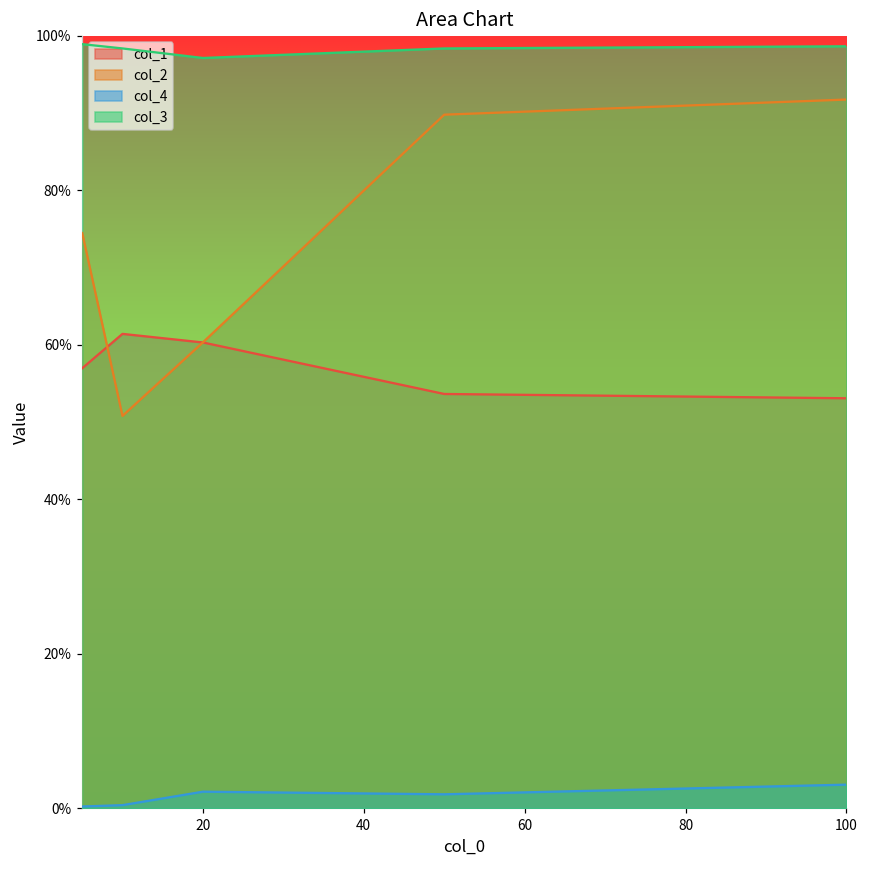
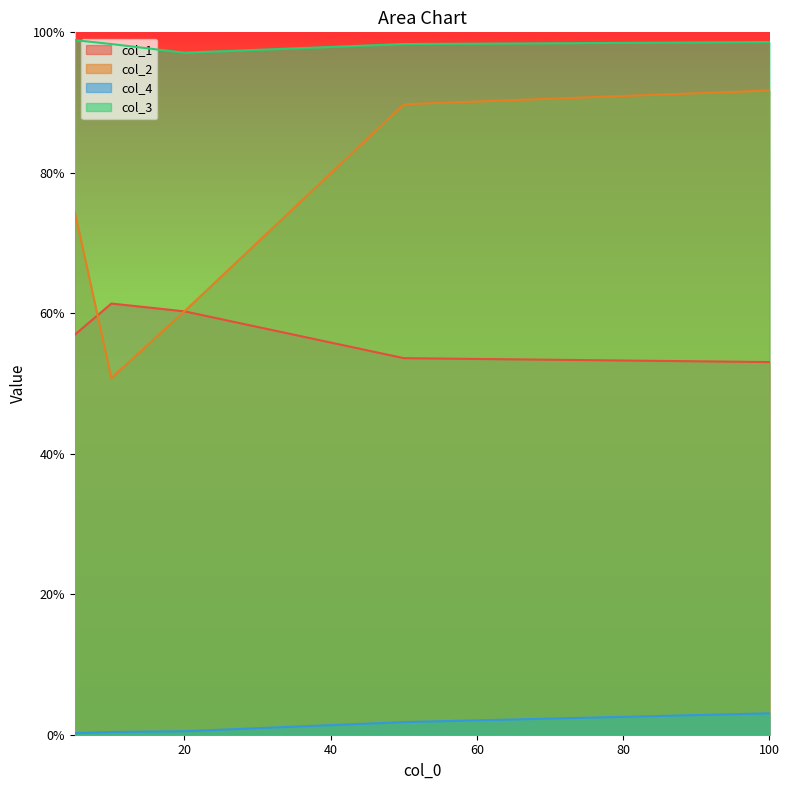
  {
    "col_4": {
-     "20": "2%",
+     "20": "0%",
      "100": "3%"
    },
    "col_3": {
      "20": "97%",
      "100": "99%"
    }
  }
